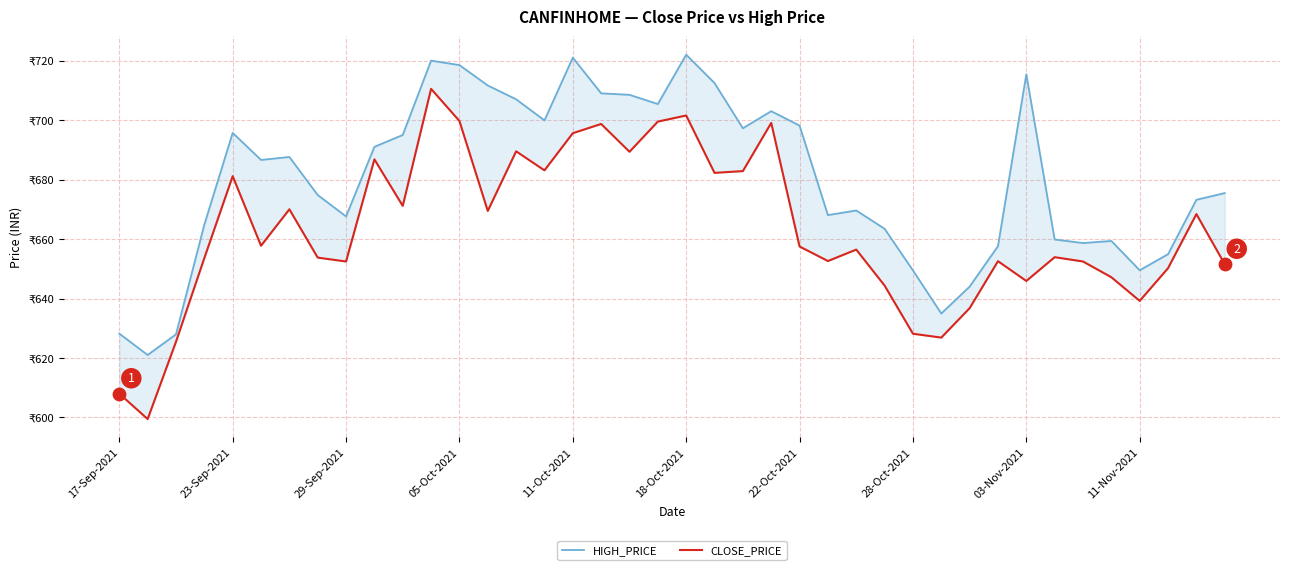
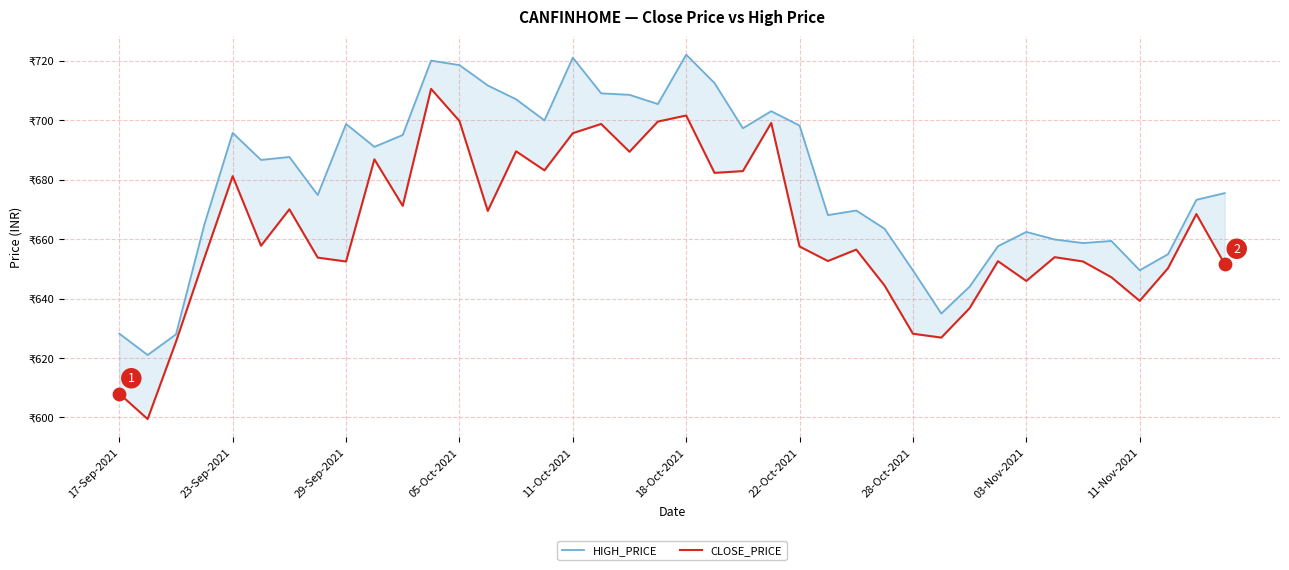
  {
    "HIGH_PRICE": {
      "17-Sep-2021": "₹628",
      "23-Sep-2021": "₹696",
-     "29-Sep-2021": "₹668",
+     "29-Sep-2021": "₹699",
      "05-Oct-2021": "₹719",
      "11-Oct-2021": "₹721",
      "18-Oct-2021": "₹722",
      "22-Oct-2021": "₹698",
      "28-Oct-2021": "₹649",
-     "03-Nov-2021": "₹715",
+     "03-Nov-2021": "₹662",
      "11-Nov-2021": "₹650"
    }
  }
